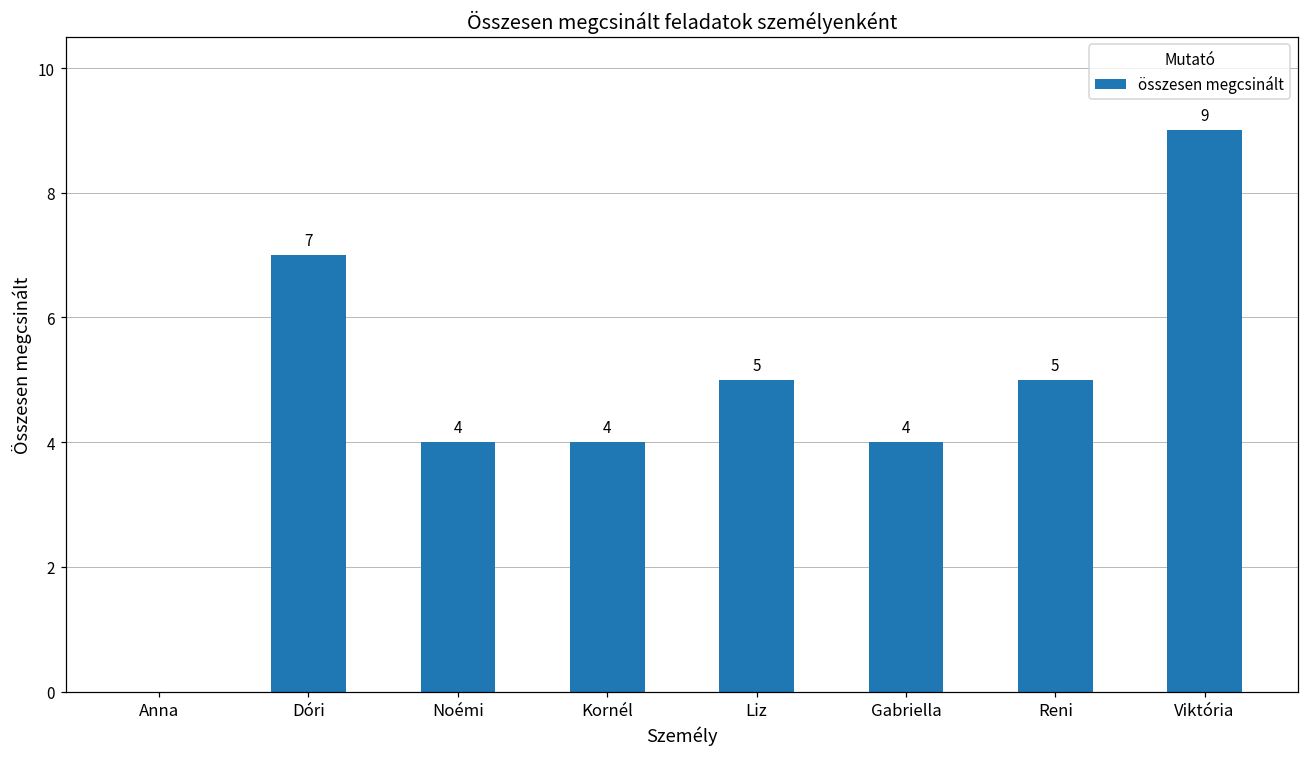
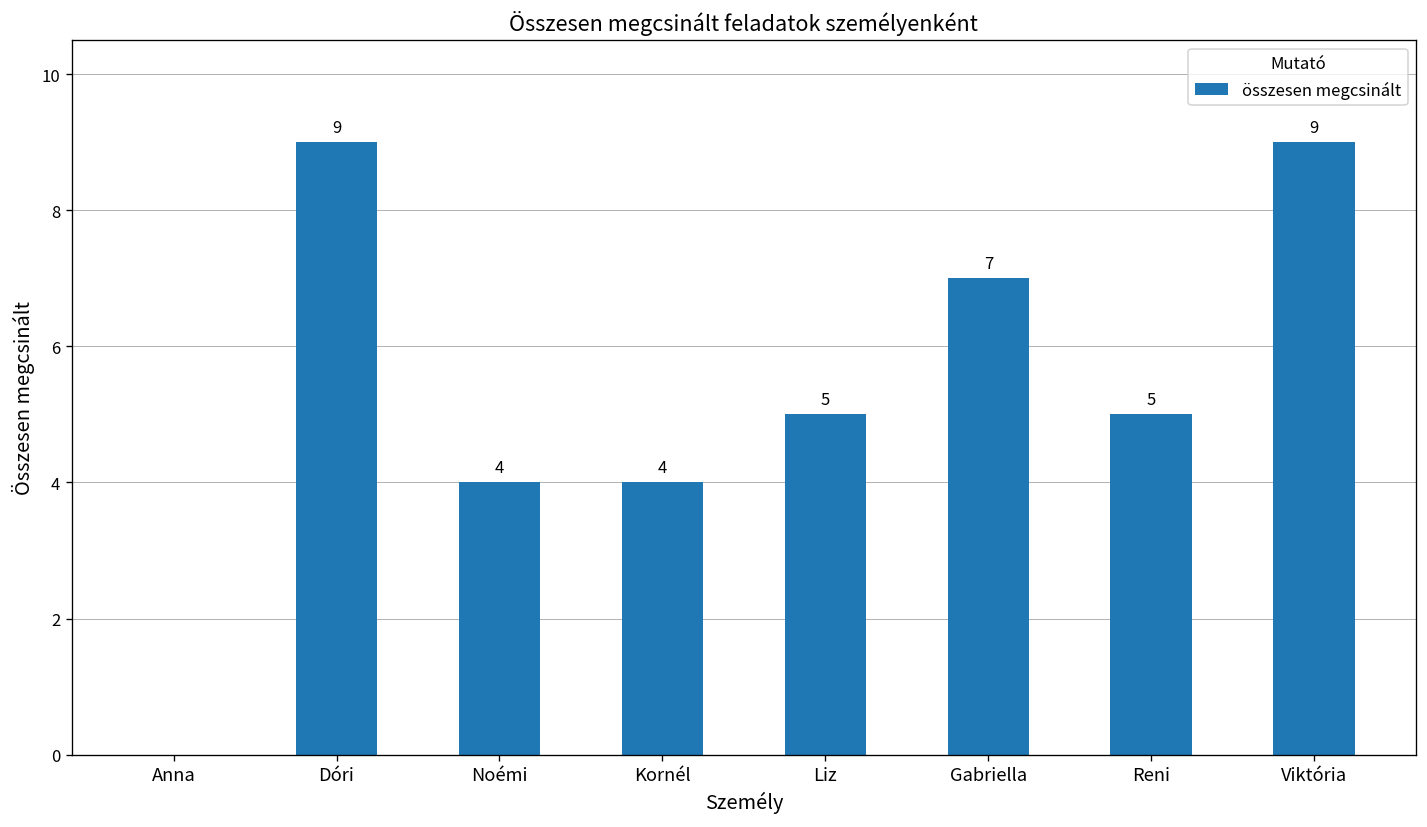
  {
-   "Dóri": 7,
+   "Dóri": 9,
    "Noémi": 4,
    "Kornél": 4,
    "Liz": 5,
-   "Gabriella": 4,
+   "Gabriella": 7,
    "Reni": 5,
    "Viktória": 9
  }
